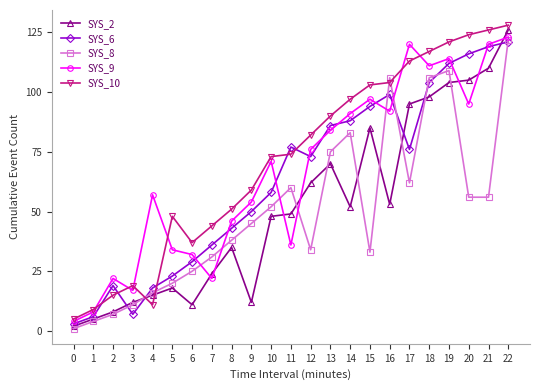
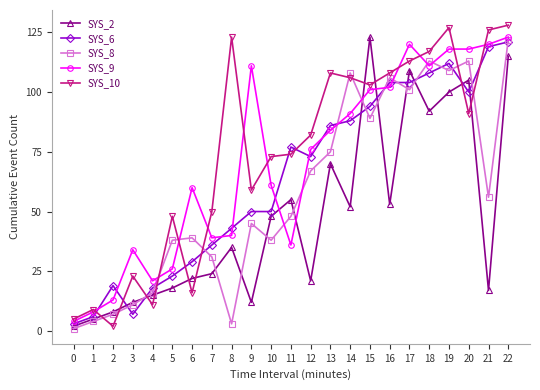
  {
    "SYS_2": {
      "5": 18,
-     "6": 11,
+     "6": 22,
      "7": 24,
      "8": 35,
      "9": 12,
      "10": 48,
-     "11": 49,
-     "12": 62,
+     "11": 55,
+     "12": 21,
      "13": 70,
      "14": 52,
-     "15": 85,
+     "15": 123,
      "16": 53,
-     "17": 95,
-     "18": 98,
-     "19": 104,
+     "17": 109,
+     "18": 92,
+     "19": 100,
      "20": 105,
-     "21": 110,
-     "22": 126
+     "21": 17,
+     "22": 115
    },
    "SYS_6": {
      "2": 19,
      "3": 7,
      "4": 18,
      "5": 23,
      "6": 29,
      "7": 36,
      "8": 43,
      "9": 50,
-     "10": 58,
+     "10": 50,
      "11": 77,
      "12": 73,
      "13": 86,
      "14": 88,
      "15": 94,
-     "16": 99,
-     "17": 76,
-     "18": 104,
+     "16": 104,
+     "17": 104,
+     "18": 108,
      "19": 112,
-     "20": 116
+     "20": 100
    },
    "SYS_8": {
-     "5": 20,
-     "6": 25,
+     "5": 38,
+     "6": 39,
      "7": 31,
-     "8": 38,
+     "8": 3,
      "9": 45,
-     "10": 52,
-     "11": 60,
-     "12": 34,
+     "10": 38,
+     "11": 48,
+     "12": 67,
      "13": 75,
-     "14": 83,
-     "15": 33,
+     "14": 108,
+     "15": 89,
      "16": 106,
-     "17": 62,
-     "18": 106,
+     "17": 101,
+     "18": 113,
      "19": 109,
-     "20": 56,
+     "20": 113,
      "21": 56
    },
    "SYS_9": {
-     "2": 22,
-     "3": 17,
-     "4": 57,
-     "5": 34,
-     "6": 32,
-     "7": 22,
-     "8": 46,
-     "9": 54,
-     "10": 71,
+     "2": 13,
+     "3": 34,
+     "4": 21,
+     "5": 26,
+     "6": 60,
+     "7": 39,
+     "8": 40,
+     "9": 111,
+     "10": 61,
      "11": 36,
      "12": 76,
      "13": 84,
      "14": 91,
-     "15": 97,
-     "16": 92,
+     "15": 101,
+     "16": 102,
      "17": 120,
      "18": 111,
-     "19": 114,
-     "20": 95
+     "19": 118,
+     "20": 118
    },
    "SYS_10": {
-     "2": 15,
-     "3": 19,
+     "2": 2,
+     "3": 23,
      "4": 11,
      "5": 48,
-     "6": 37,
-     "7": 44,
-     "8": 51,
+     "6": 16,
+     "7": 50,
+     "8": 123,
      "9": 59,
      "10": 73,
      "11": 74,
      "12": 82,
-     "13": 90,
-     "14": 97,
+     "13": 108,
+     "14": 106,
      "15": 103,
-     "16": 104,
+     "16": 108,
      "17": 113,
      "18": 117,
-     "19": 121,
-     "20": 124,
+     "19": 127,
+     "20": 91,
      "21": 126,
      "22": 128
    }
  }
